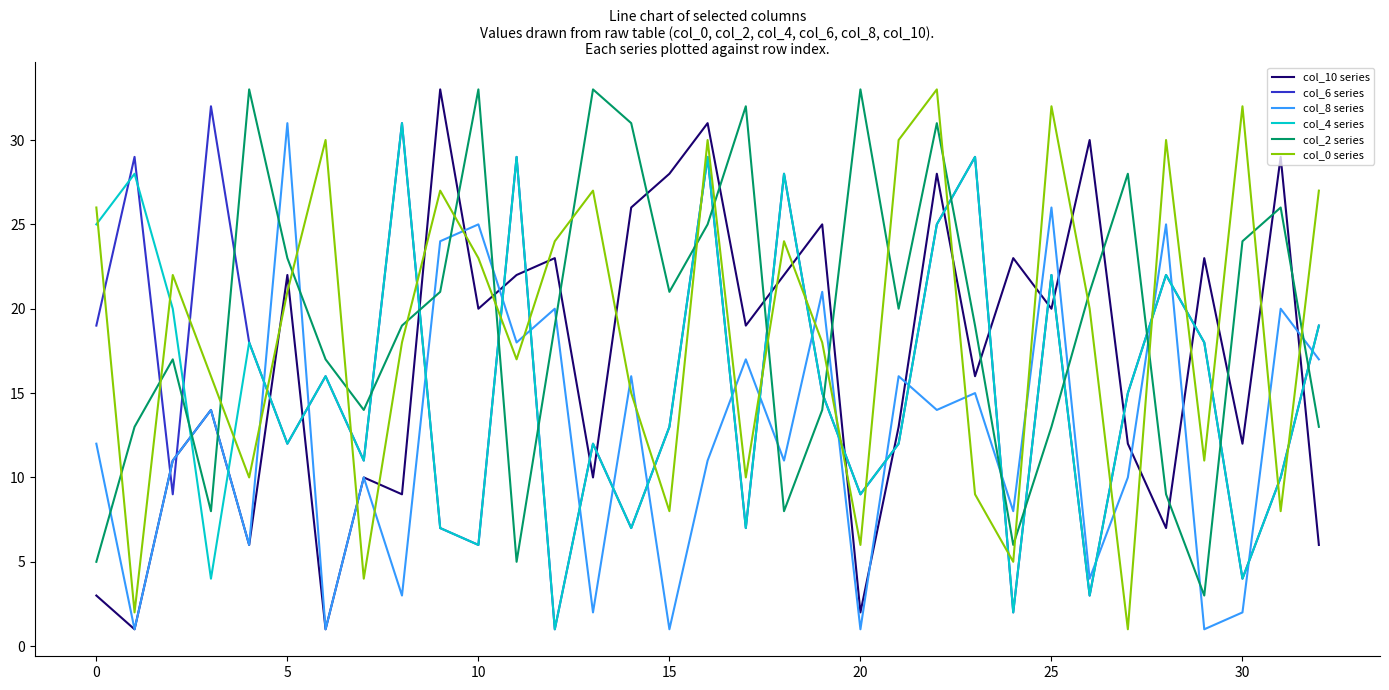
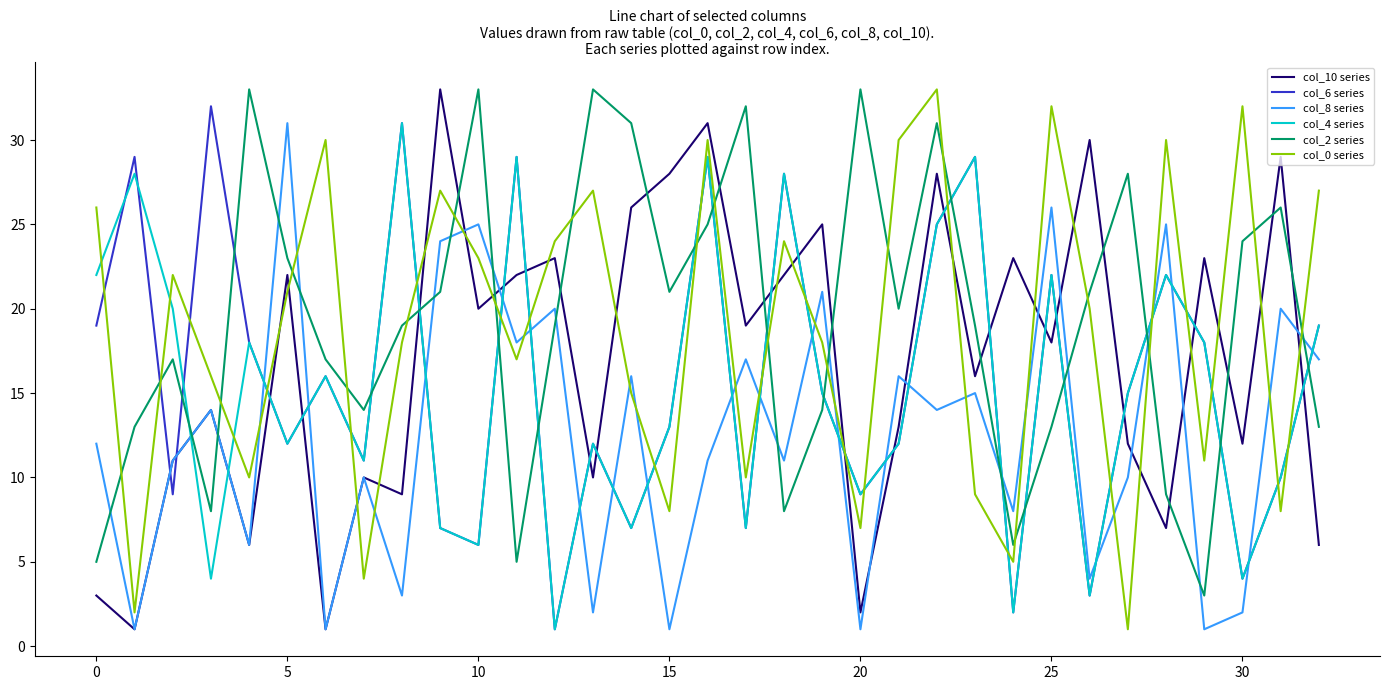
  {
    "col_10 series": {
      "0": 3,
      "5": 22,
      "10": 20,
      "15": 28,
      "20": 2,
-     "25": 20,
+     "25": 18,
      "30": 12
    },
    "col_6 series": {
      "0": 19
    },
    "col_8 series": {
      "0": 12,
      "5": 31,
      "10": 25,
      "15": 1,
      "20": 1,
      "25": 26,
      "30": 2
    },
    "col_4 series": {
-     "0": 25
+     "0": 22
    },
    "col_2 series": {
      "0": 5,
      "5": 23,
      "10": 33,
      "15": 21,
      "20": 33,
      "25": 13,
      "30": 24
    },
    "col_0 series": {
      "0": 26,
      "5": 21,
      "10": 23,
      "15": 8,
-     "20": 6,
+     "20": 7,
      "25": 32,
      "30": 32
    }
  }
